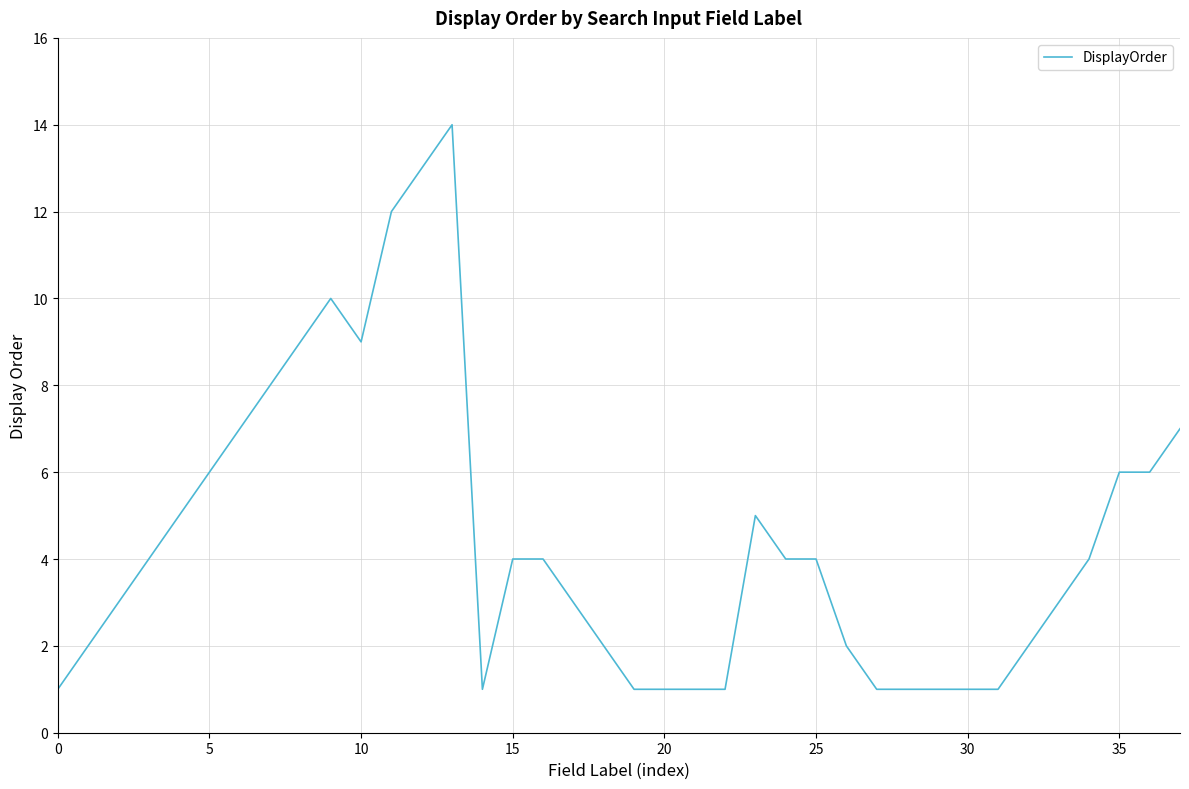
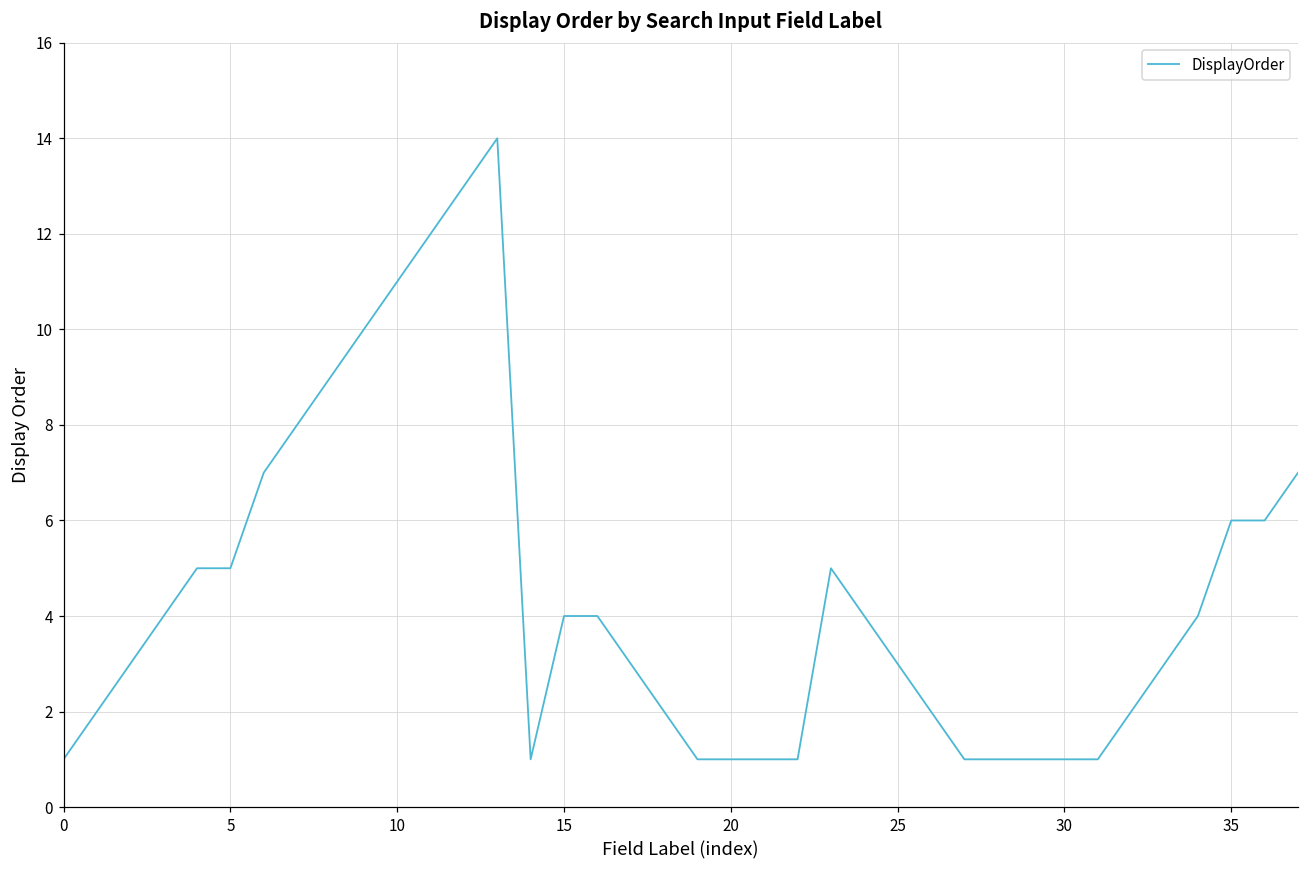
  {
    "0": 1,
-   "5": 6,
-   "10": 9,
+   "5": 5,
+   "10": 11,
    "15": 4,
    "20": 1,
-   "25": 4,
+   "25": 3,
    "30": 1,
    "35": 6
  }
